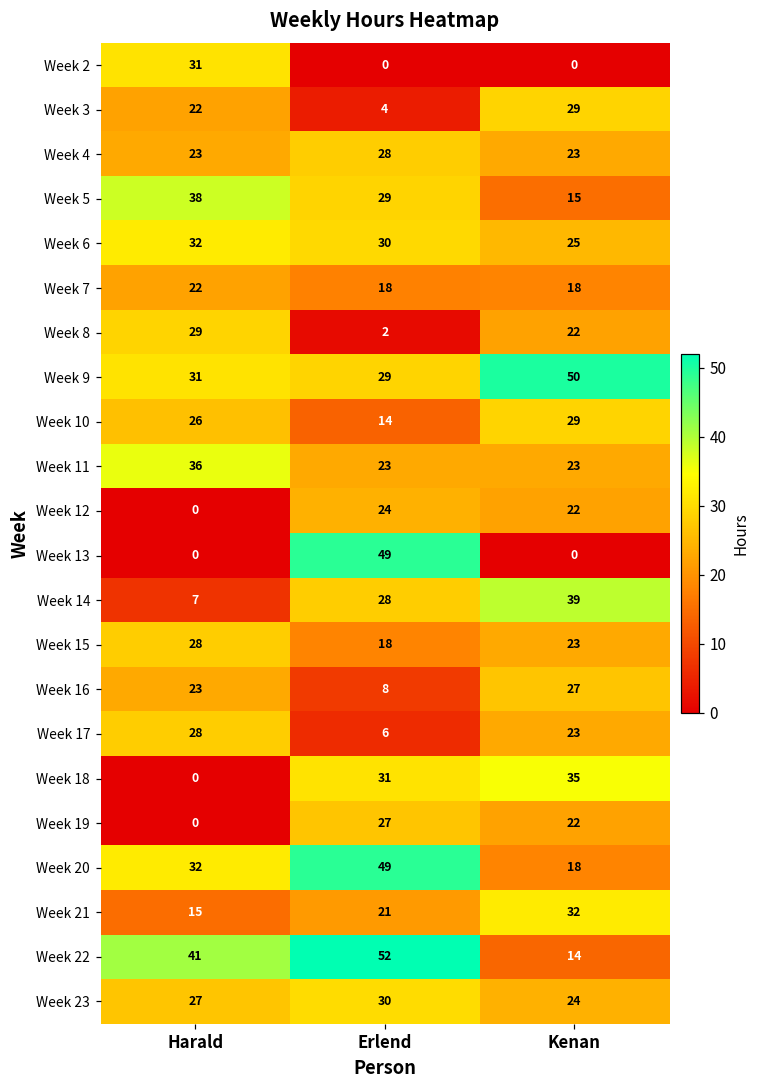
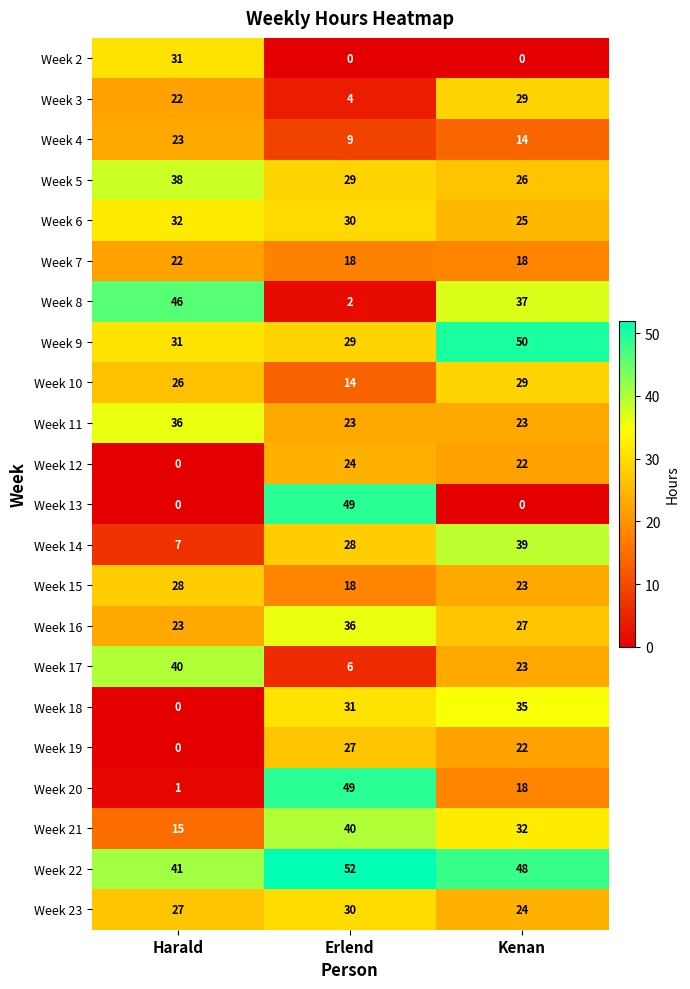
  {
    "Week 2": {
      "Harald": 31,
      "Erlend": 0,
      "Kenan": 0
    },
    "Week 3": {
      "Harald": 22,
      "Erlend": 4,
      "Kenan": 29
    },
    "Week 4": {
      "Harald": 23,
-     "Erlend": 28,
-     "Kenan": 23
+     "Erlend": 9,
+     "Kenan": 14
    },
    "Week 5": {
      "Harald": 38,
      "Erlend": 29,
-     "Kenan": 15
+     "Kenan": 26
    },
    "Week 6": {
      "Harald": 32,
      "Erlend": 30,
      "Kenan": 25
    },
    "Week 7": {
      "Harald": 22,
      "Erlend": 18,
      "Kenan": 18
    },
    "Week 8": {
-     "Harald": 29,
+     "Harald": 46,
      "Erlend": 2,
-     "Kenan": 22
+     "Kenan": 37
    },
    "Week 9": {
      "Harald": 31,
      "Erlend": 29,
      "Kenan": 50
    },
    "Week 10": {
      "Harald": 26,
      "Erlend": 14,
      "Kenan": 29
    },
    "Week 11": {
      "Harald": 36,
      "Erlend": 23,
      "Kenan": 23
    },
    "Week 12": {
      "Harald": 0,
      "Erlend": 24,
      "Kenan": 22
    },
    "Week 13": {
      "Harald": 0,
      "Erlend": 49,
      "Kenan": 0
    },
    "Week 14": {
      "Harald": 7,
      "Erlend": 28,
      "Kenan": 39
    },
    "Week 15": {
      "Harald": 28,
      "Erlend": 18,
      "Kenan": 23
    },
    "Week 16": {
      "Harald": 23,
-     "Erlend": 8,
+     "Erlend": 36,
      "Kenan": 27
    },
    "Week 17": {
-     "Harald": 28,
+     "Harald": 40,
      "Erlend": 6,
      "Kenan": 23
    },
    "Week 18": {
      "Harald": 0,
      "Erlend": 31,
      "Kenan": 35
    },
    "Week 19": {
      "Harald": 0,
      "Erlend": 27,
      "Kenan": 22
    },
    "Week 20": {
-     "Harald": 32,
+     "Harald": 1,
      "Erlend": 49,
      "Kenan": 18
    },
    "Week 21": {
      "Harald": 15,
-     "Erlend": 21,
+     "Erlend": 40,
      "Kenan": 32
    },
    "Week 22": {
      "Harald": 41,
      "Erlend": 52,
-     "Kenan": 14
+     "Kenan": 48
    },
    "Week 23": {
      "Harald": 27,
      "Erlend": 30,
      "Kenan": 24
    }
  }
